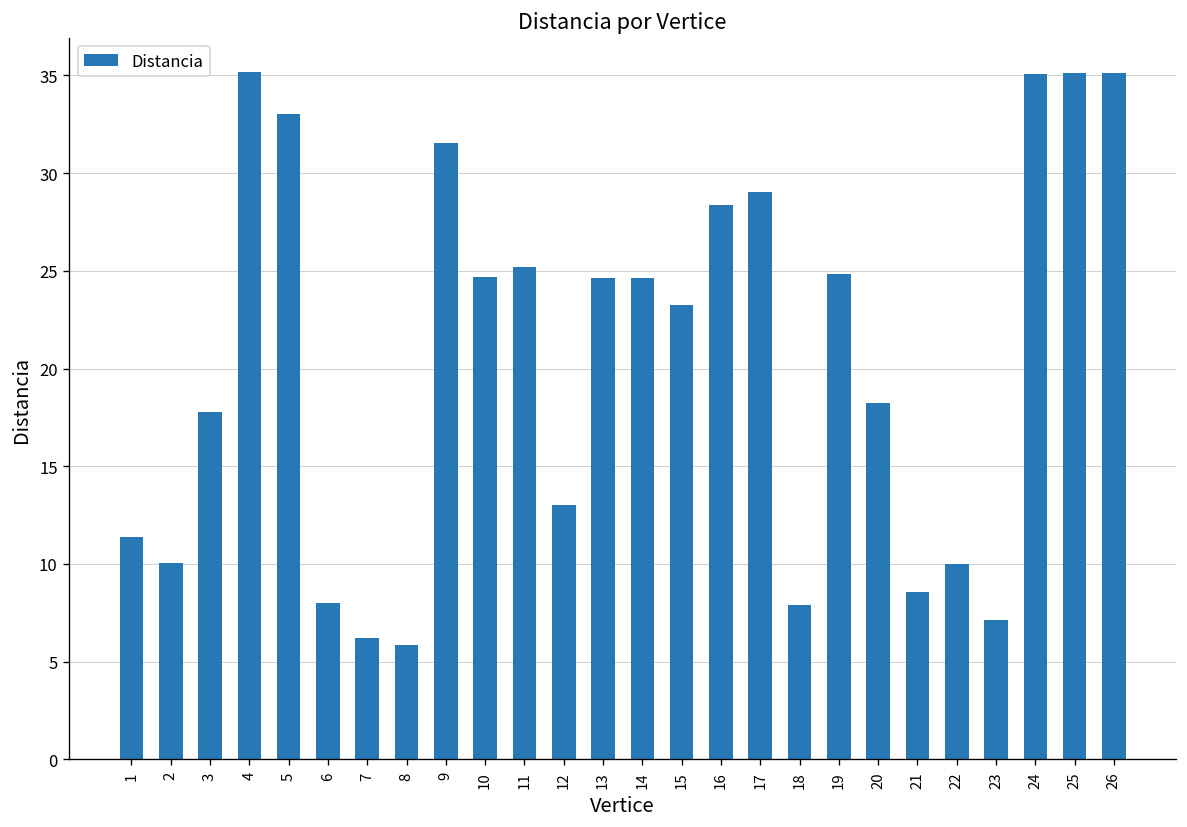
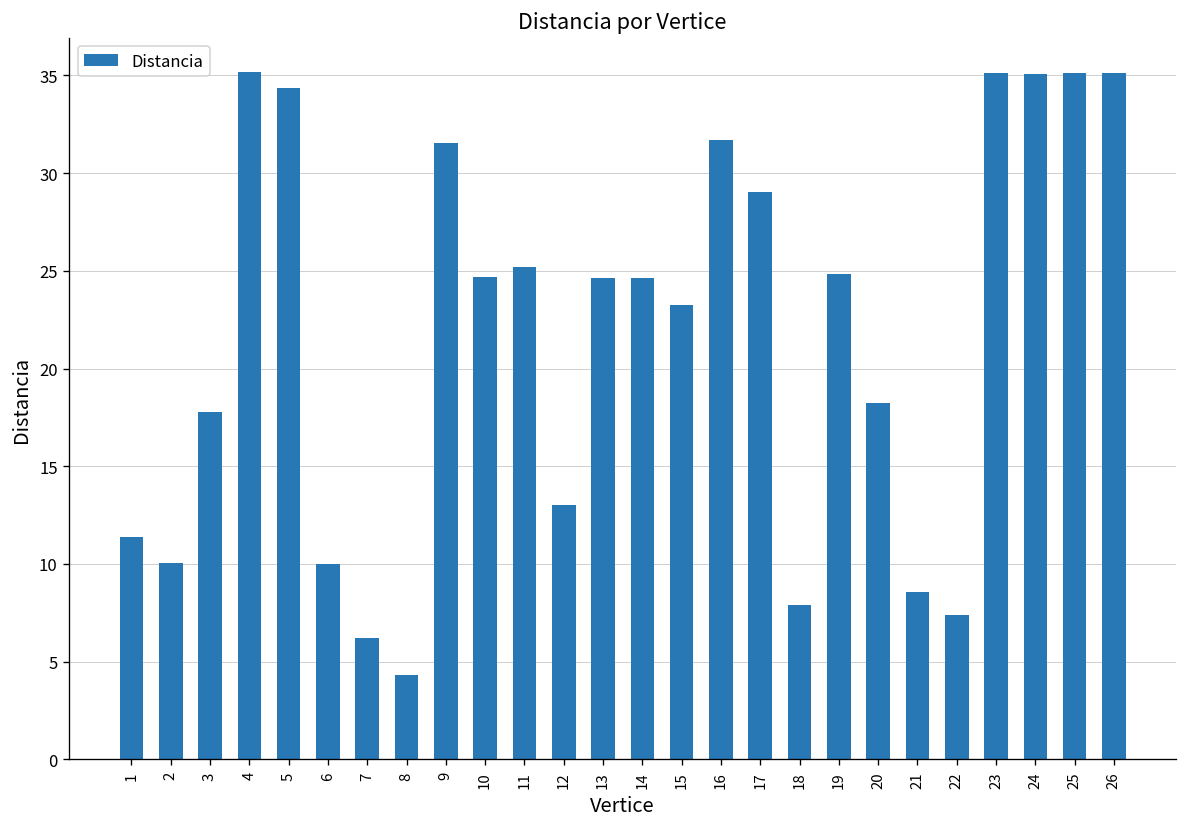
  {
    "1": 11.4,
    "2": 10.1,
    "3": 17.8,
    "4": 35.2,
-   "5": 33.0,
-   "6": 8.0,
+   "5": 34.4,
+   "6": 10.0,
    "7": 6.2,
-   "8": 5.9,
+   "8": 4.3,
    "9": 31.6,
    "10": 24.7,
    "11": 25.2,
    "12": 13.0,
    "13": 24.6,
    "14": 24.6,
    "15": 23.3,
-   "16": 28.4,
+   "16": 31.7,
    "17": 29.0,
    "18": 7.9,
    "19": 24.9,
    "20": 18.2,
    "21": 8.6,
-   "22": 10.0,
-   "23": 7.1,
+   "22": 7.4,
+   "23": 35.1,
    "24": 35.1,
    "25": 35.1,
    "26": 35.1
  }
